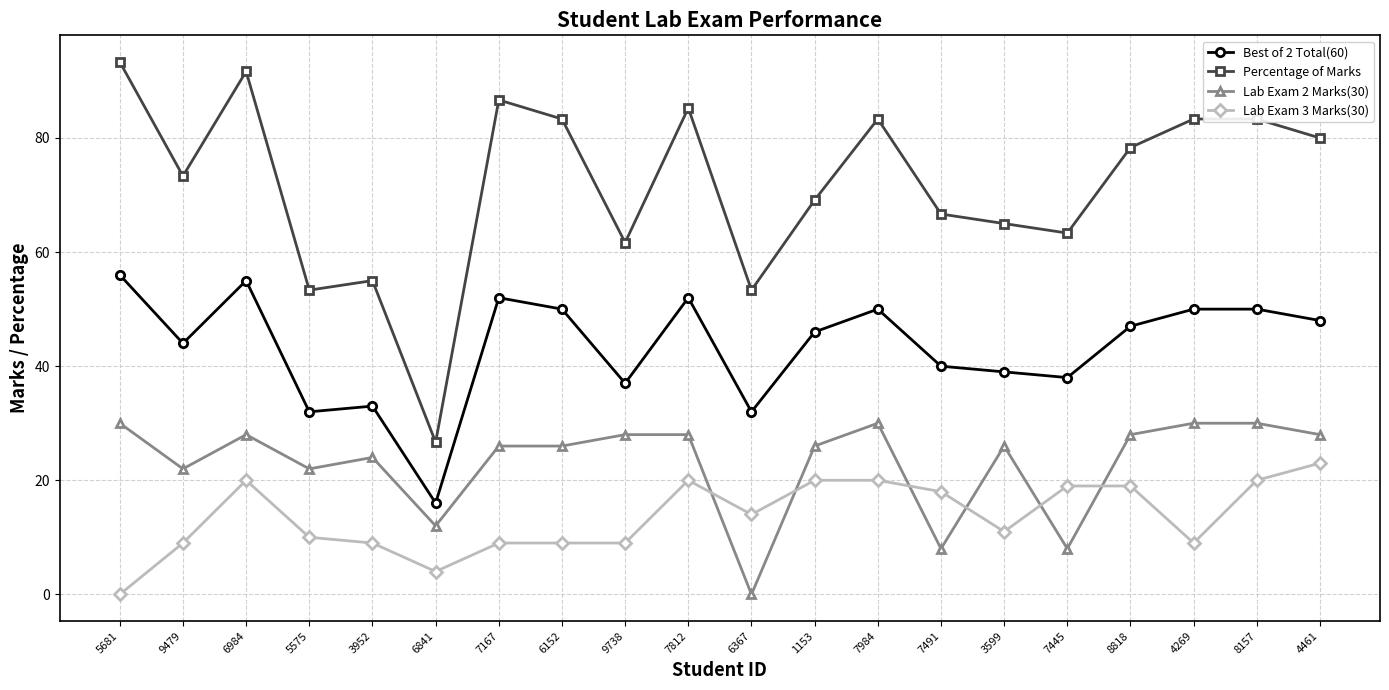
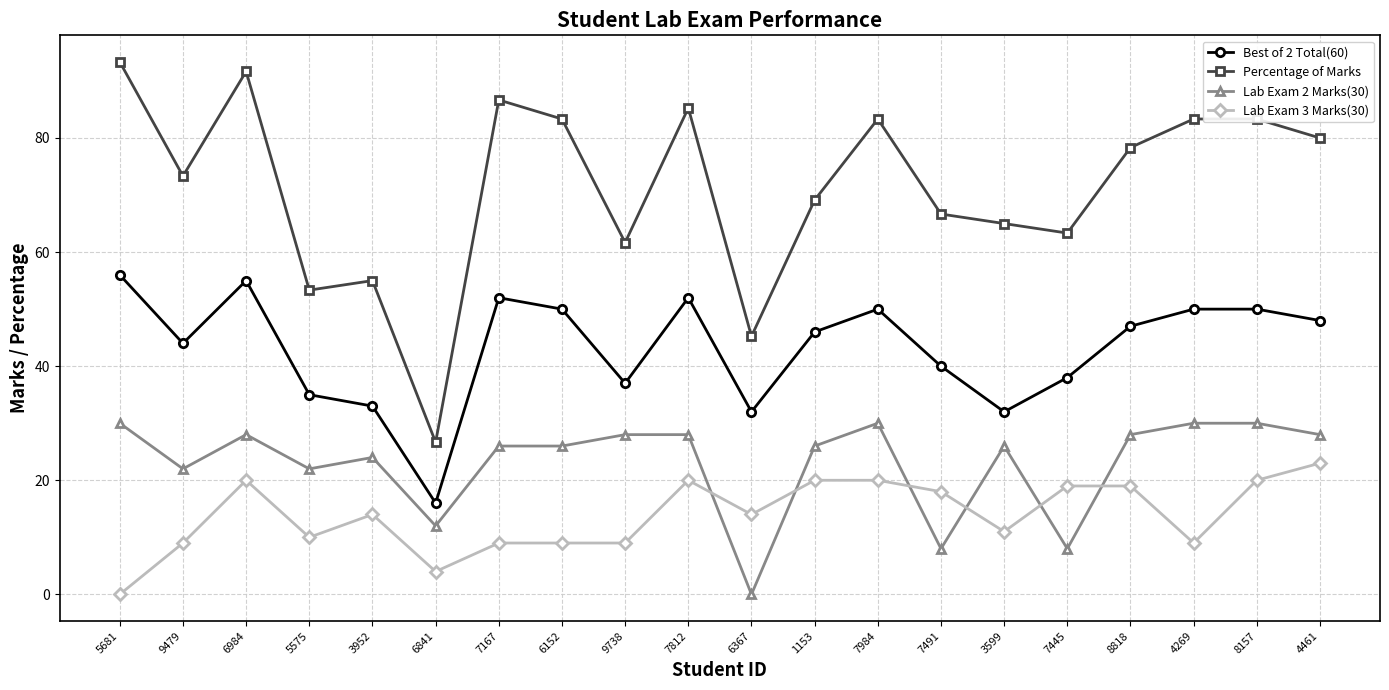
  {
    "Best of 2 Total(60)": {
      "5681": 56,
      "9479": 44,
      "6984": 55,
-     "5575": 32,
+     "5575": 35,
      "3952": 33,
      "6841": 16,
      "7167": 52,
      "6152": 50,
      "9738": 37,
      "7812": 52,
      "6367": 32,
      "1153": 46,
      "7984": 50,
      "7491": 40,
-     "3599": 39,
+     "3599": 32,
      "7445": 38,
      "8818": 47,
      "4269": 50,
      "8157": 50,
      "4461": 48
    },
    "Percentage of Marks": {
      "5681": 93,
      "9479": 73,
      "6984": 92,
      "5575": 53,
      "3952": 55,
      "6841": 27,
      "7167": 87,
      "6152": 83,
      "9738": 62,
      "7812": 85,
-     "6367": 53,
+     "6367": 45,
      "1153": 69,
      "7984": 83,
      "7491": 67,
      "3599": 65,
      "7445": 63,
      "8818": 78,
      "4269": 83,
      "4461": 80
    },
    "Lab Exam 2 Marks(30)": {
      "5681": 30,
      "9479": 22,
      "6984": 28,
      "5575": 22,
      "3952": 24,
      "6841": 12,
      "7167": 26,
      "6152": 26,
      "9738": 28,
      "7812": 28,
      "6367": 0,
      "1153": 26,
      "7984": 30,
      "7491": 8,
      "3599": 26,
      "7445": 8,
      "8818": 28,
      "4269": 30,
      "8157": 30,
      "4461": 28
    },
    "Lab Exam 3 Marks(30)": {
      "5681": 0,
      "9479": 9,
      "6984": 20,
      "5575": 10,
-     "3952": 9,
+     "3952": 14,
      "6841": 4,
      "7167": 9,
      "6152": 9,
      "9738": 9,
      "7812": 20,
      "6367": 14,
      "1153": 20,
      "7984": 20,
      "7491": 18,
      "3599": 11,
      "7445": 19,
      "8818": 19,
      "4269": 9,
      "8157": 20,
      "4461": 23
    }
  }
